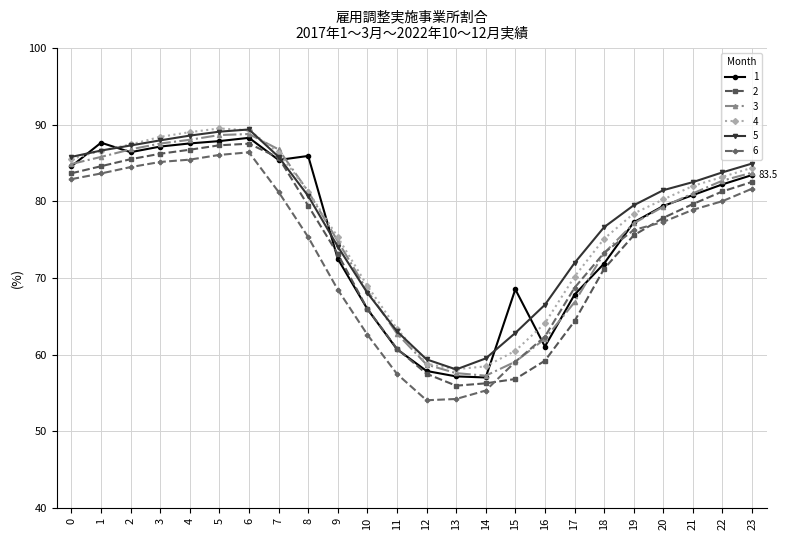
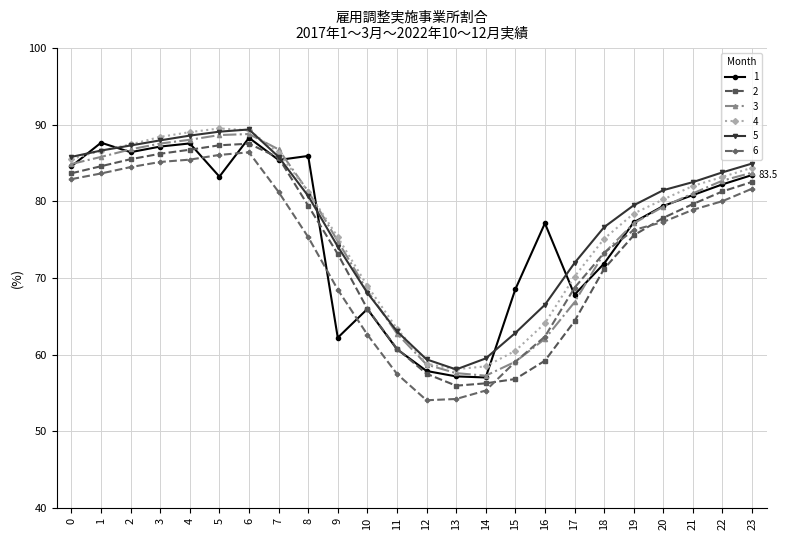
  {
    "1": {
      "1": 88,
      "2": 86,
      "3": 87,
      "4": 88,
-     "5": 88,
+     "5": 83,
      "6": 88,
      "8": 86,
-     "9": 73,
+     "9": 62,
      "12": 58,
      "13": 57,
      "15": 69,
-     "16": 61,
+     "16": 77,
      "17": 68,
      "18": 72,
      "22": 82
    }
  }
